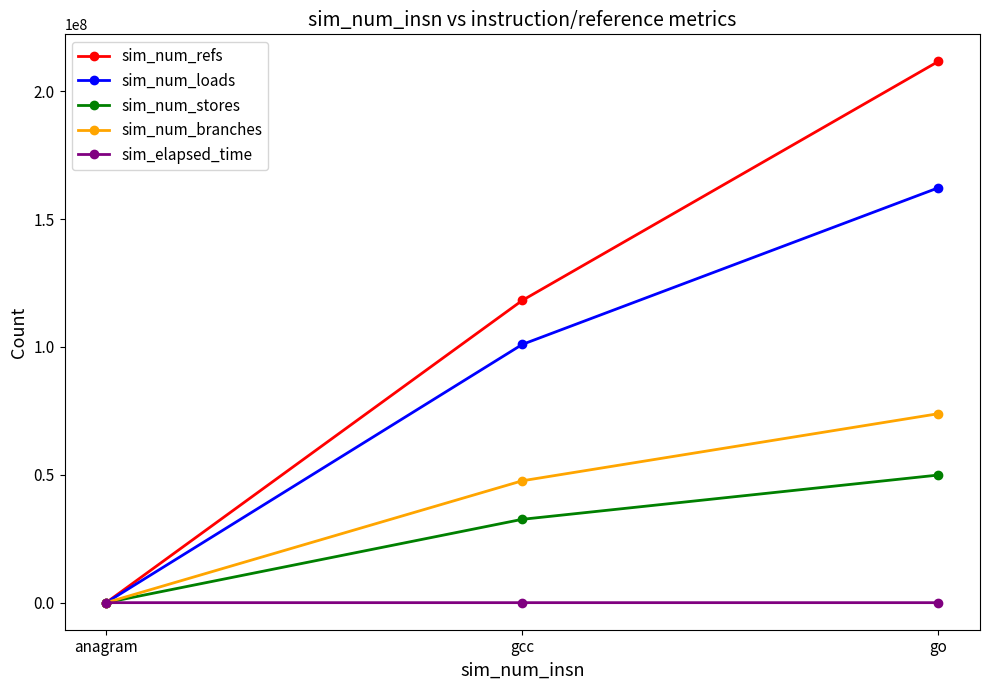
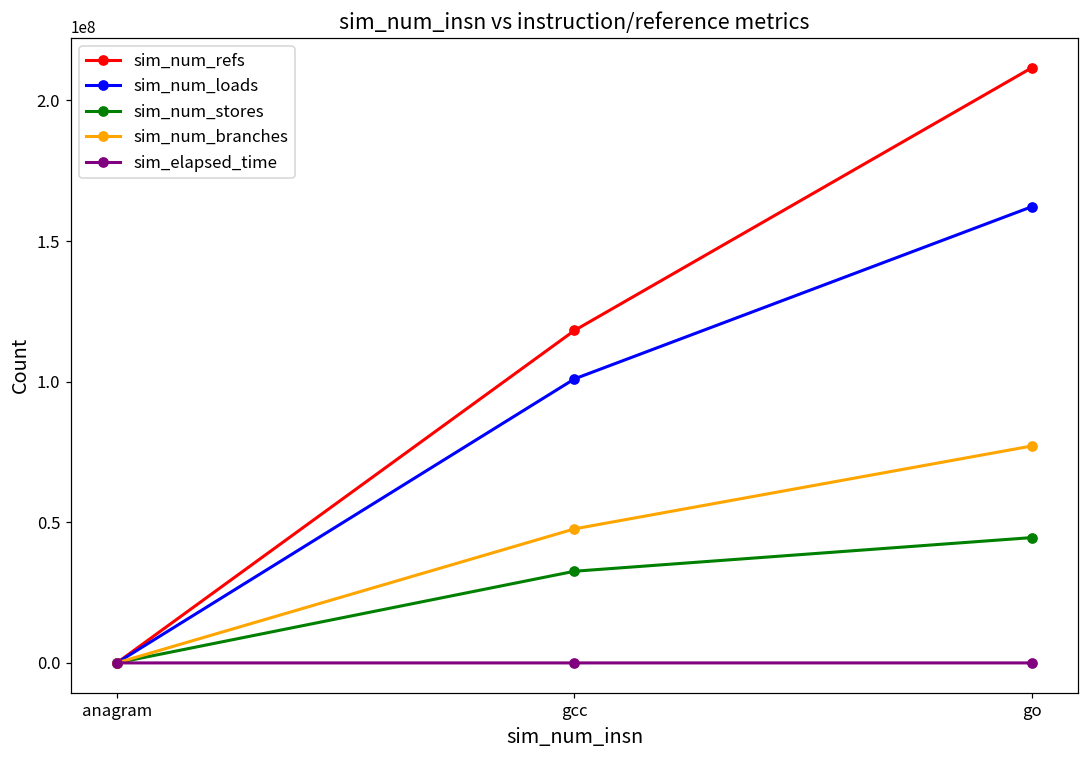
  {
    "sim_num_refs": {
      "gcc": 118000000,
      "go": 212000000
    },
    "sim_num_loads": {
      "gcc": 101000000,
      "go": 162000000
    },
    "sim_num_stores": {
      "gcc": 33000000,
-     "go": 50000000
+     "go": 45000000
    },
    "sim_num_branches": {
      "gcc": 48000000,
-     "go": 74000000
+     "go": 77000000
    },
    "sim_elapsed_time": {
      "gcc": 0,
      "go": 0
    }
  }
